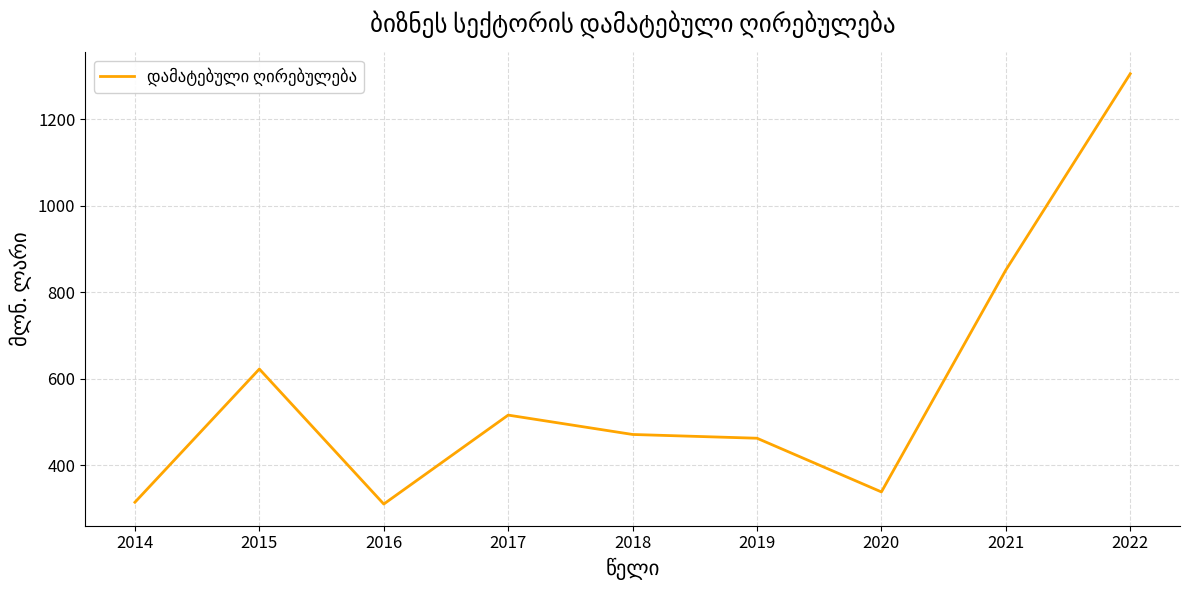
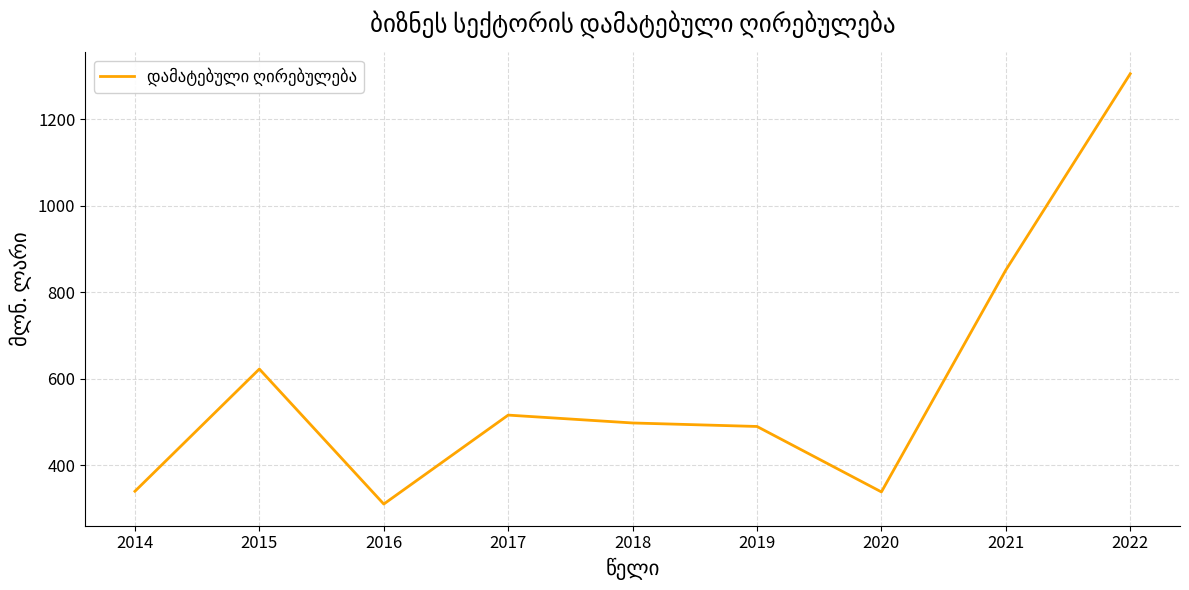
  {
-   "2014": 310,
+   "2014": 340,
    "2015": 620,
    "2016": 310,
    "2017": 520,
-   "2018": 470,
-   "2019": 460,
+   "2018": 500,
+   "2019": 490,
    "2020": 340,
    "2021": 850,
    "2022": 1310
  }
